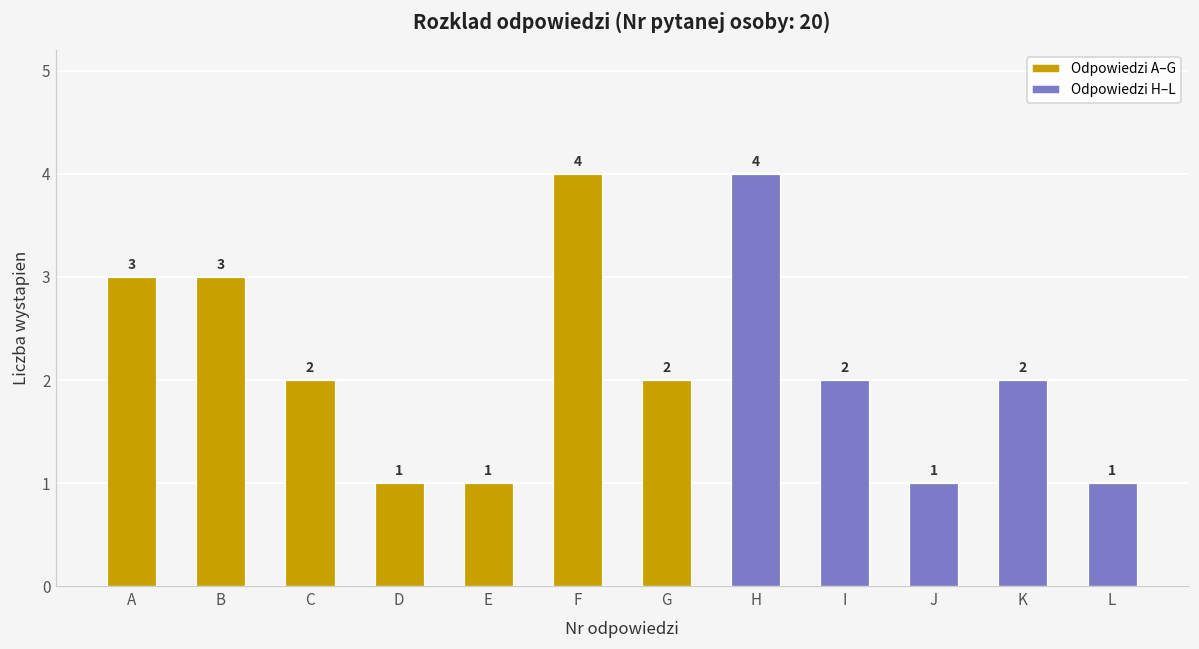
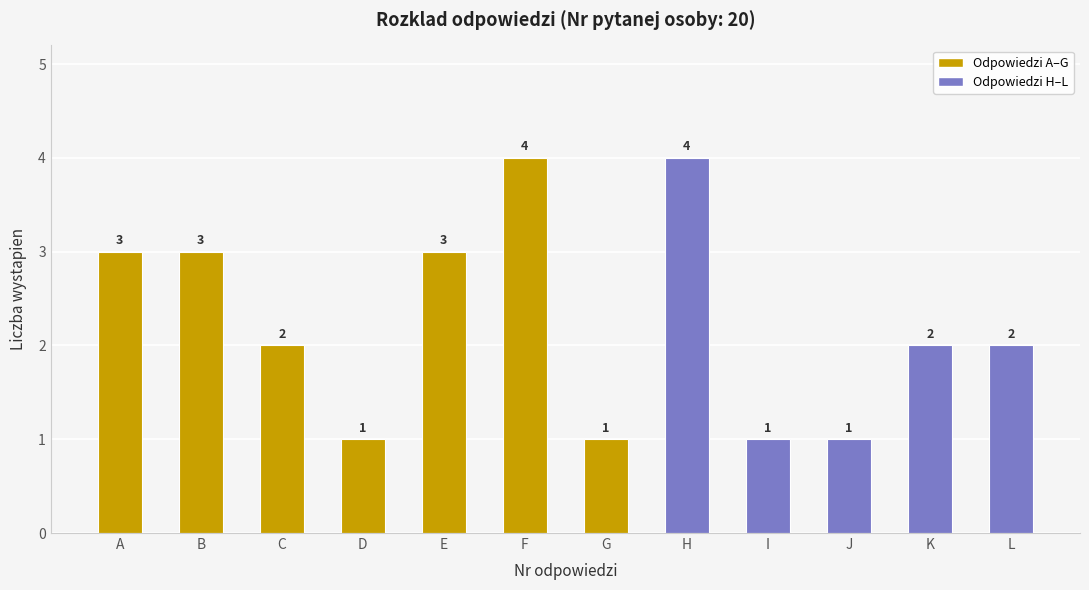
  {
    "A": 3,
    "B": 3,
    "C": 2,
    "D": 1,
-   "E": 1,
+   "E": 3,
    "F": 4,
-   "G": 2,
+   "G": 1,
    "H": 4,
-   "I": 2,
+   "I": 1,
    "J": 1,
    "K": 2,
-   "L": 1
+   "L": 2
  }
